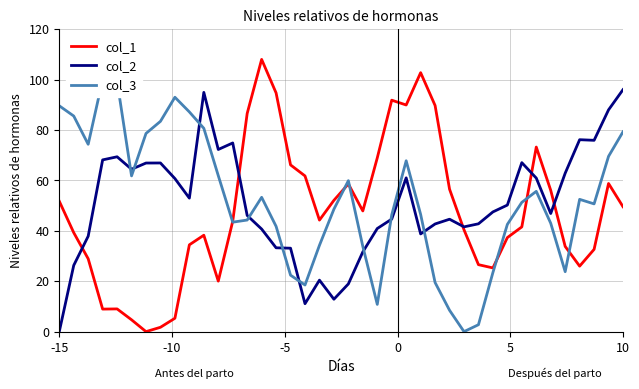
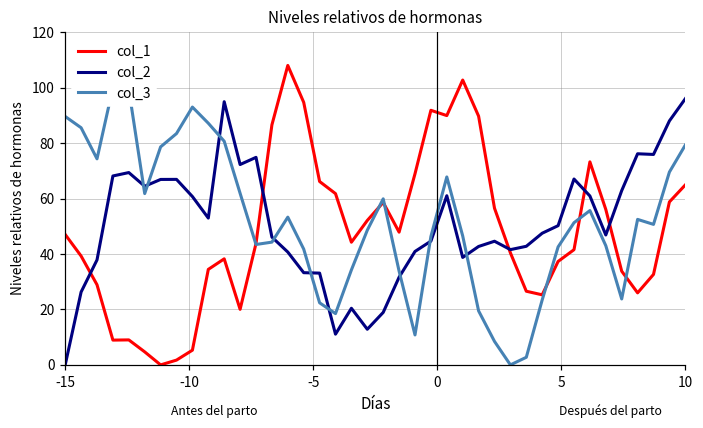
  {
    "col_1": {
-     "-15": 52,
-     "10": 50
+     "-15": 47,
+     "10": 65
    },
    "col_2": {
      "-15": 0,
      "10": 96
    },
    "col_3": {
      "-15": 90,
      "10": 79
    }
  }
